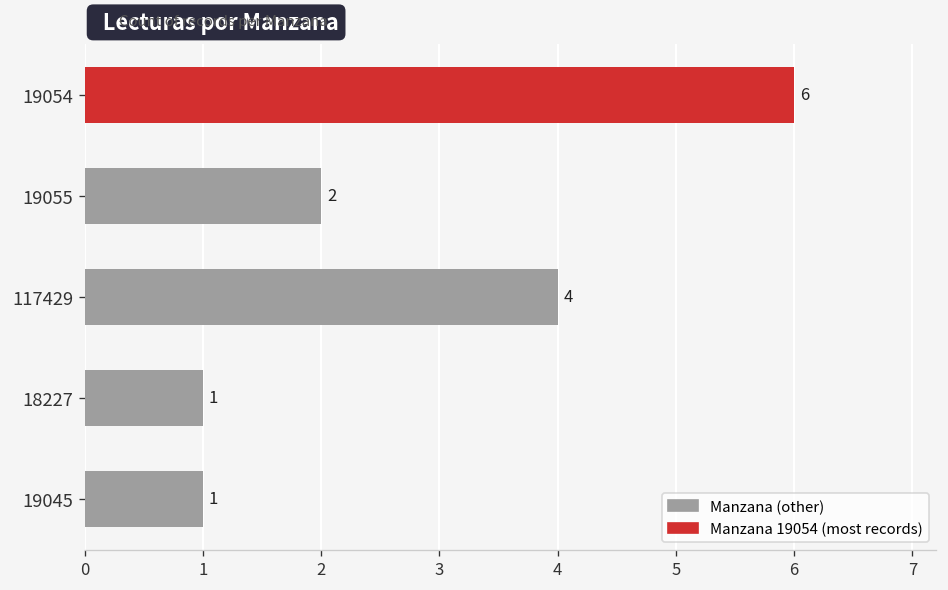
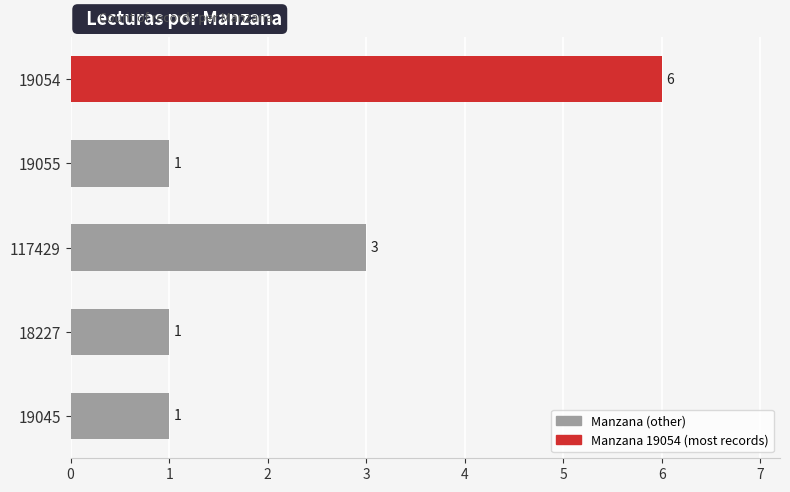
  {
    "19054": 6,
-   "19055": 2,
-   "117429": 4,
+   "19055": 1,
+   "117429": 3,
    "18227": 1,
    "19045": 1
  }
